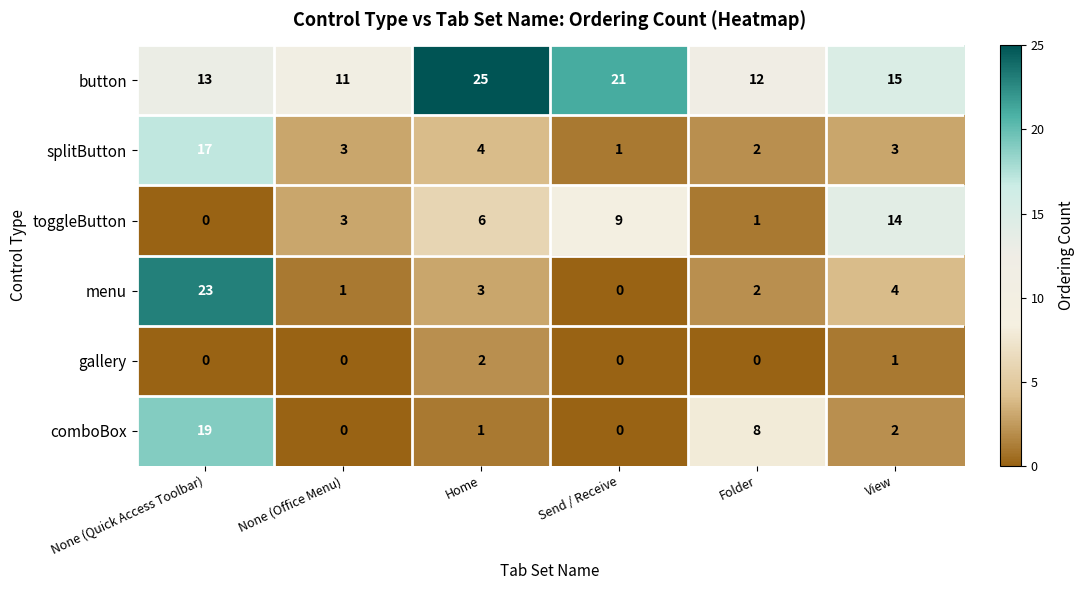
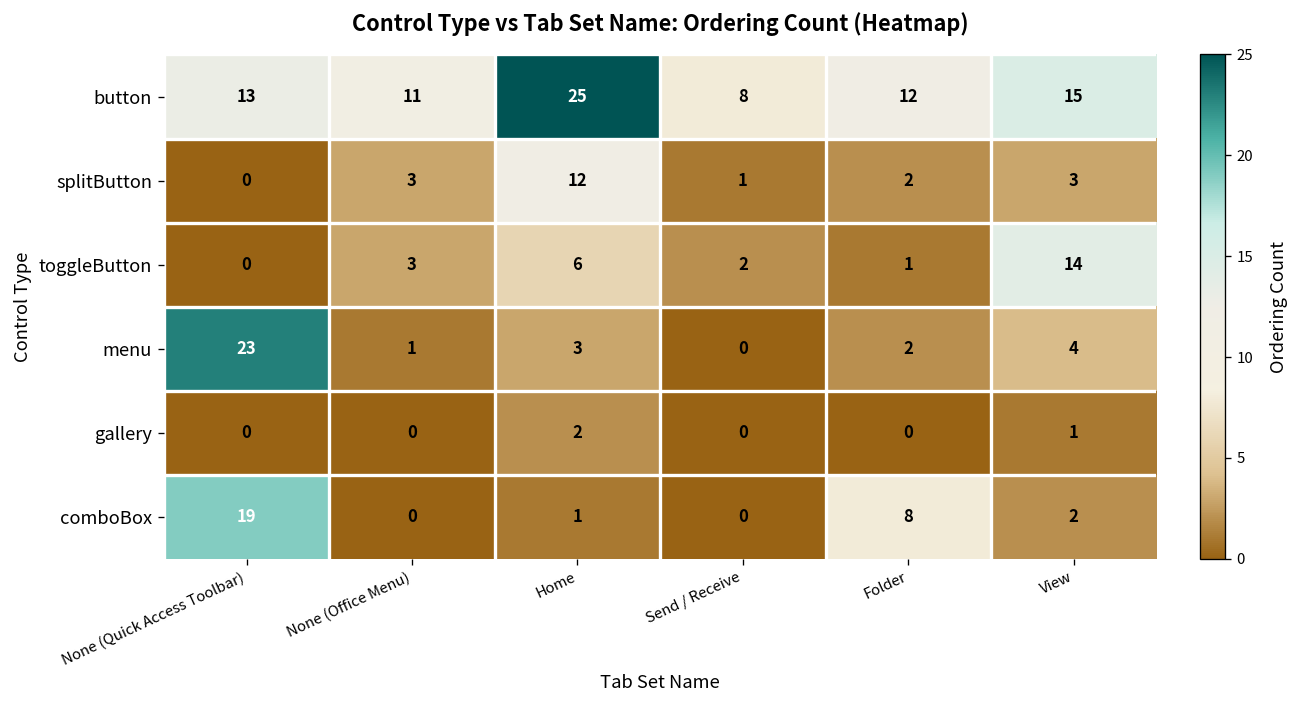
  {
    "button": {
      "None (Quick Access Toolbar)": 13,
      "None (Office Menu)": 11,
      "Home": 25,
-     "Send / Receive": 21,
+     "Send / Receive": 8,
      "Folder": 12,
      "View": 15
    },
    "splitButton": {
-     "None (Quick Access Toolbar)": 17,
+     "None (Quick Access Toolbar)": 0,
      "None (Office Menu)": 3,
-     "Home": 4,
+     "Home": 12,
      "Send / Receive": 1,
      "Folder": 2,
      "View": 3
    },
    "toggleButton": {
      "None (Quick Access Toolbar)": 0,
      "None (Office Menu)": 3,
      "Home": 6,
-     "Send / Receive": 9,
+     "Send / Receive": 2,
      "Folder": 1,
      "View": 14
    },
    "menu": {
      "None (Quick Access Toolbar)": 23,
      "None (Office Menu)": 1,
      "Home": 3,
      "Send / Receive": 0,
      "Folder": 2,
      "View": 4
    },
    "gallery": {
      "None (Quick Access Toolbar)": 0,
      "None (Office Menu)": 0,
      "Home": 2,
      "Send / Receive": 0,
      "Folder": 0,
      "View": 1
    },
    "comboBox": {
      "None (Quick Access Toolbar)": 19,
      "None (Office Menu)": 0,
      "Home": 1,
      "Send / Receive": 0,
      "Folder": 8,
      "View": 2
    }
  }
